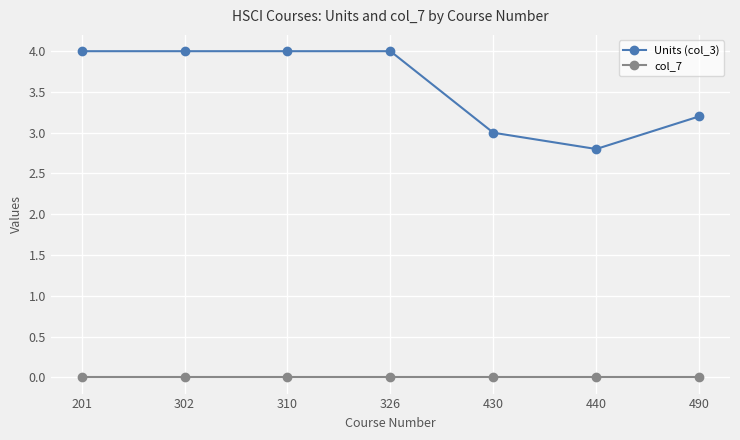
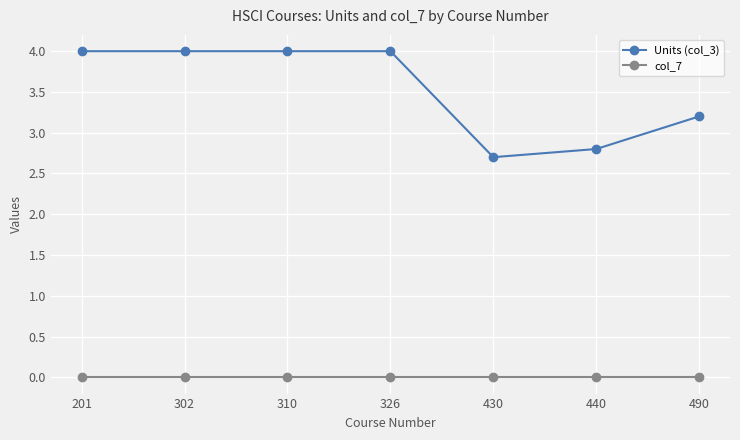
  {
    "Units (col_3)": {
      "201": 4.0,
      "302": 4.0,
      "310": 4.0,
      "326": 4.0,
-     "430": 3.0,
+     "430": 2.7,
      "440": 2.8,
      "490": 3.2
    },
    "col_7": {
      "201": 0.0,
      "302": 0.0,
      "310": 0.0,
      "326": 0.0,
      "430": 0.0,
      "440": 0.0,
      "490": 0.0
    }
  }
